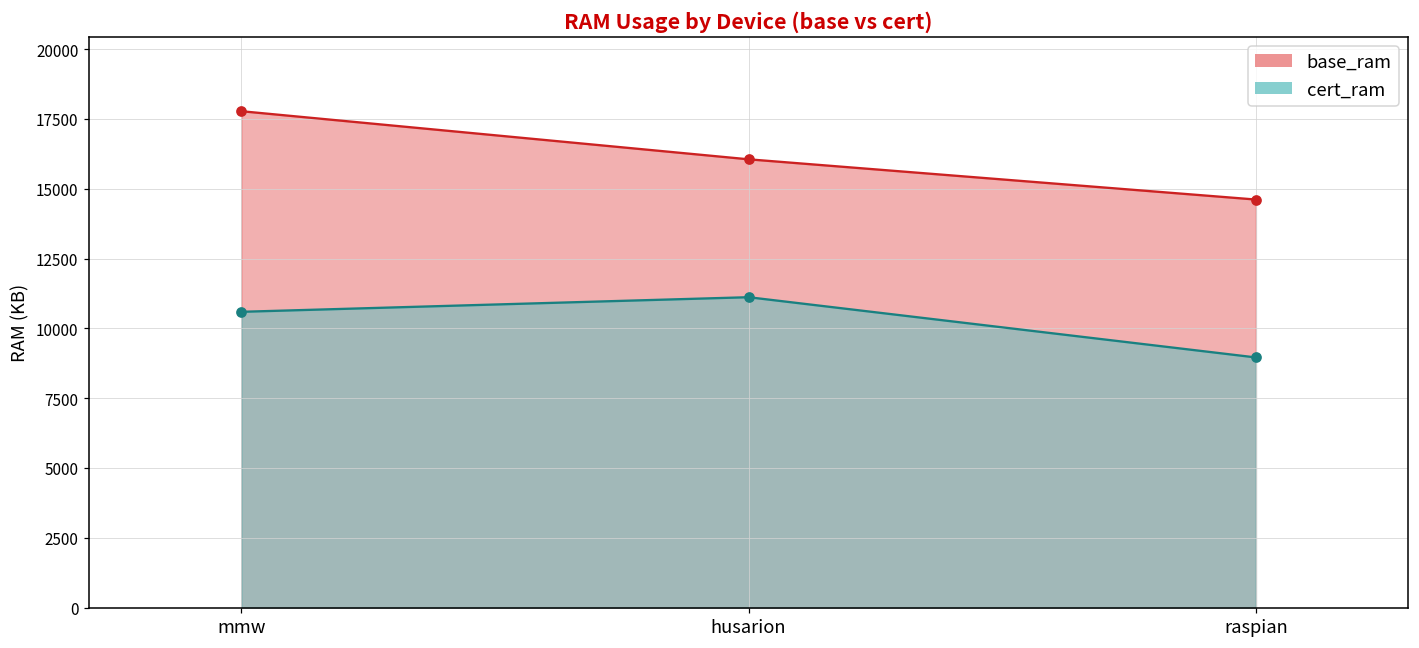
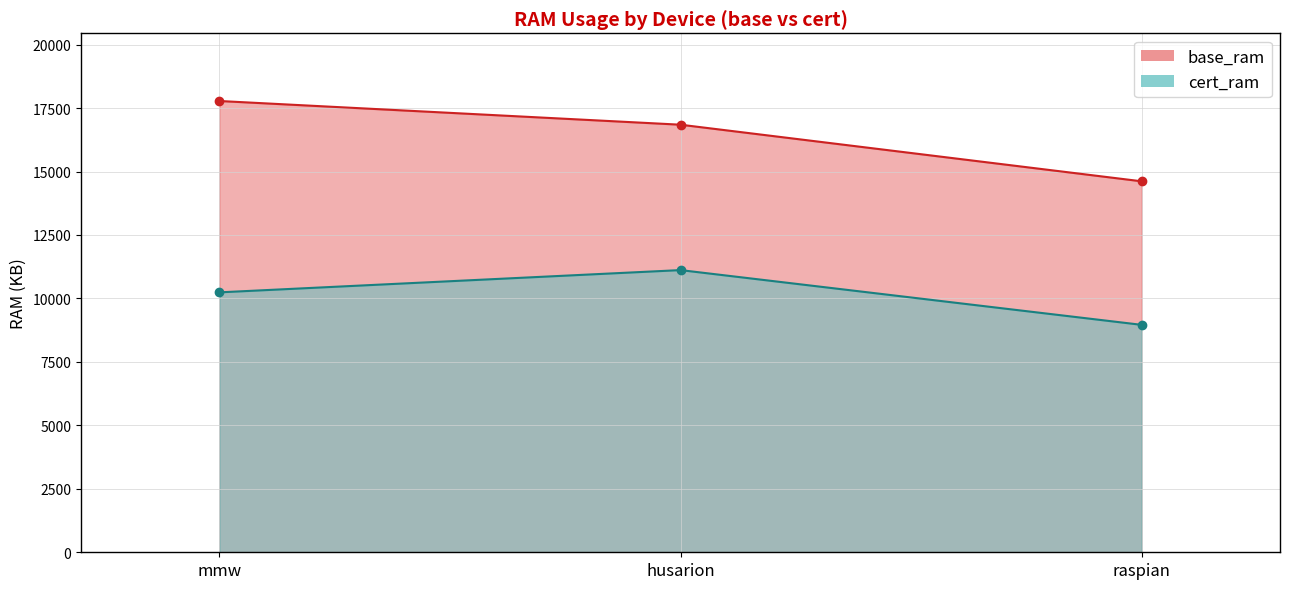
  {
    "base_ram": {
      "mmw": 17800,
-     "husarion": 16100,
+     "husarion": 16800,
      "raspian": 14600
    },
    "cert_ram": {
-     "mmw": 10600,
+     "mmw": 10200,
      "husarion": 11100,
      "raspian": 9000
    }
  }
